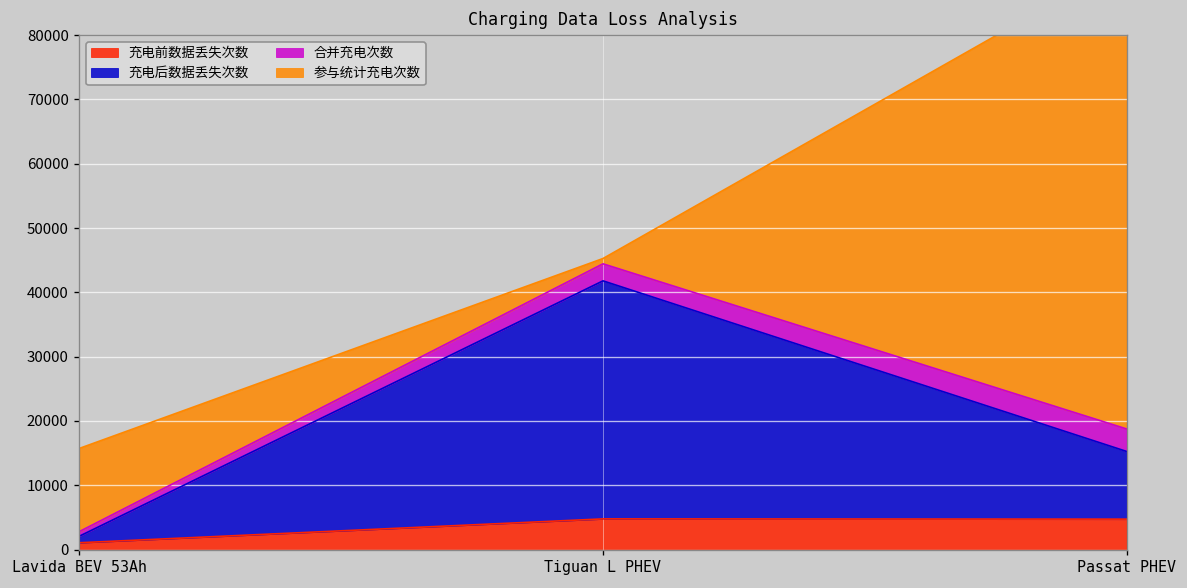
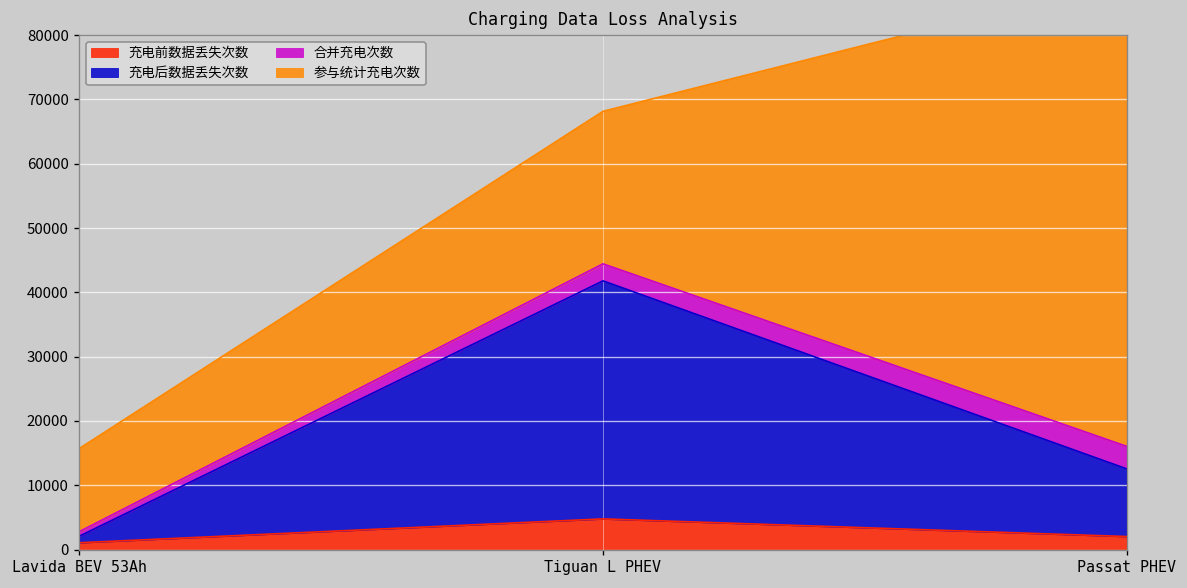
  {
    "充电前数据丢失次数": {
      "Lavida BEV 53Ah": 1000,
      "Tiguan L PHEV": 5000,
-     "Passat PHEV": 5000
+     "Passat PHEV": 2000
    },
    "充电后数据丢失次数": {
      "Lavida BEV 53Ah": 1000,
      "Tiguan L PHEV": 37000,
      "Passat PHEV": 11000
    },
    "合并充电次数": {
      "Lavida BEV 53Ah": 1000,
      "Tiguan L PHEV": 3000,
      "Passat PHEV": 3000
    },
    "参与统计充电次数": {
      "Lavida BEV 53Ah": 13000,
-     "Tiguan L PHEV": 1000
+     "Tiguan L PHEV": 24000
    }
  }
